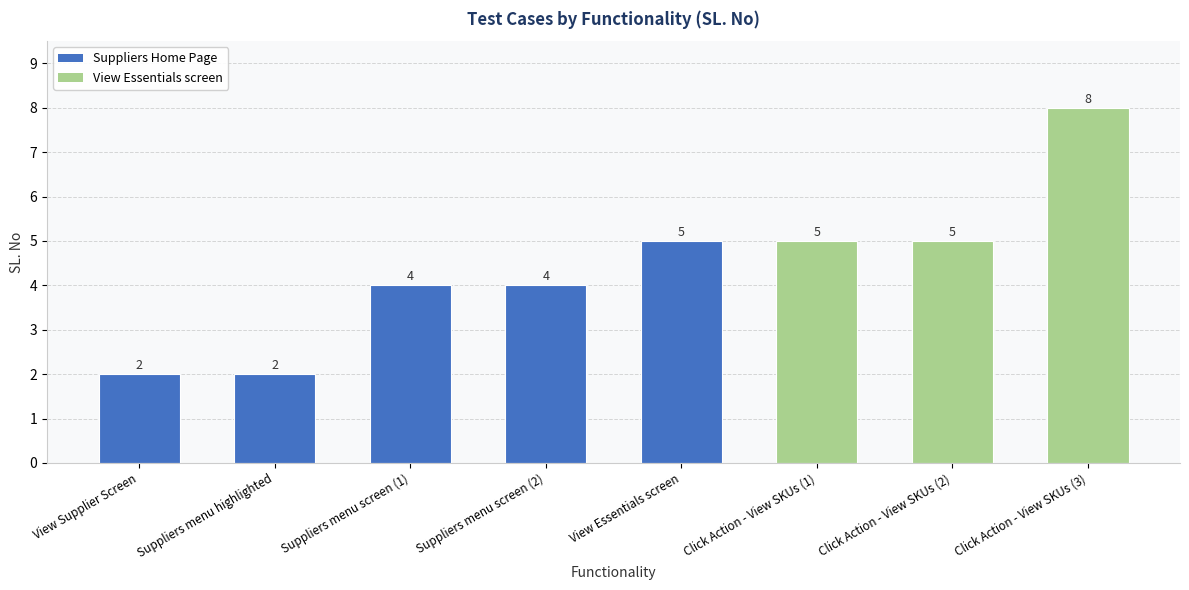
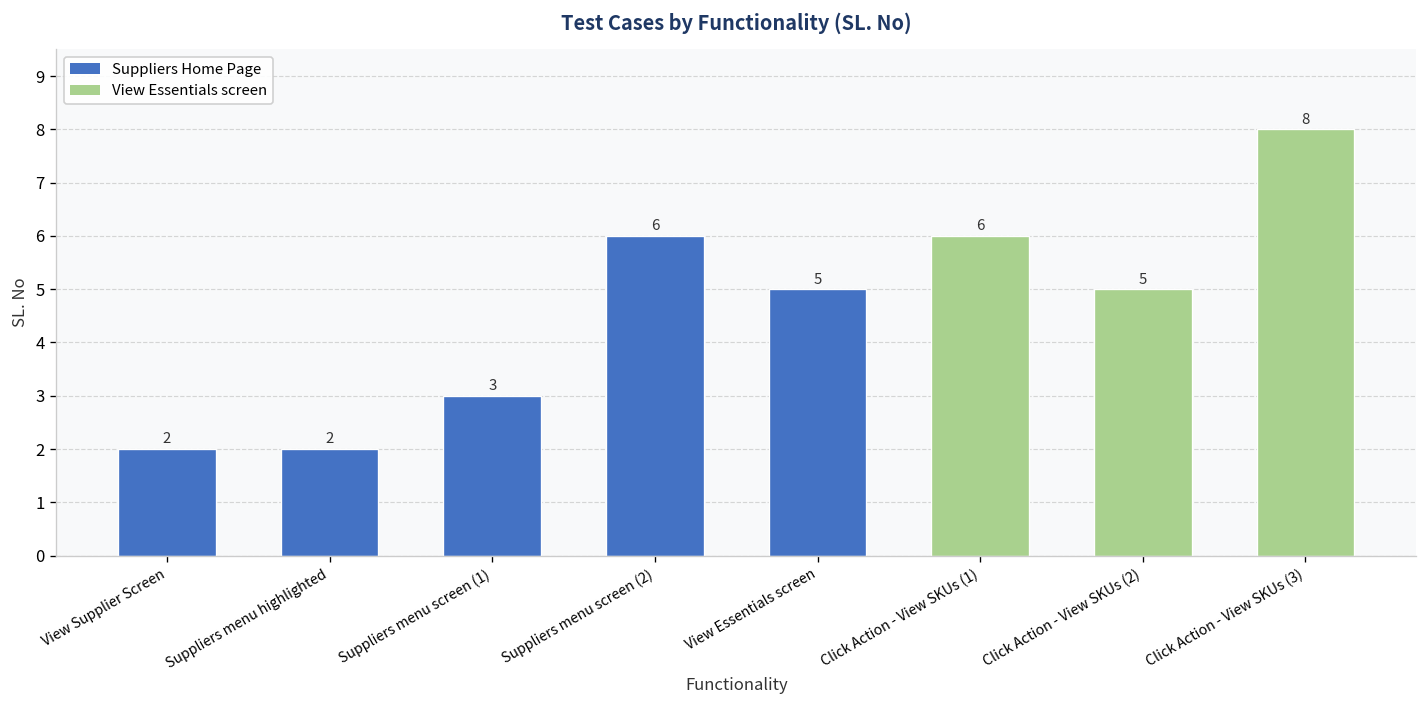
  {
    "View Supplier Screen": 2,
    "Suppliers menu highlighted": 2,
-   "Suppliers menu screen (1)": 4,
-   "Suppliers menu screen (2)": 4,
+   "Suppliers menu screen (1)": 3,
+   "Suppliers menu screen (2)": 6,
    "View Essentials screen": 5,
-   "Click Action - View SKUs (1)": 5,
+   "Click Action - View SKUs (1)": 6,
    "Click Action - View SKUs (2)": 5,
    "Click Action - View SKUs (3)": 8
  }
